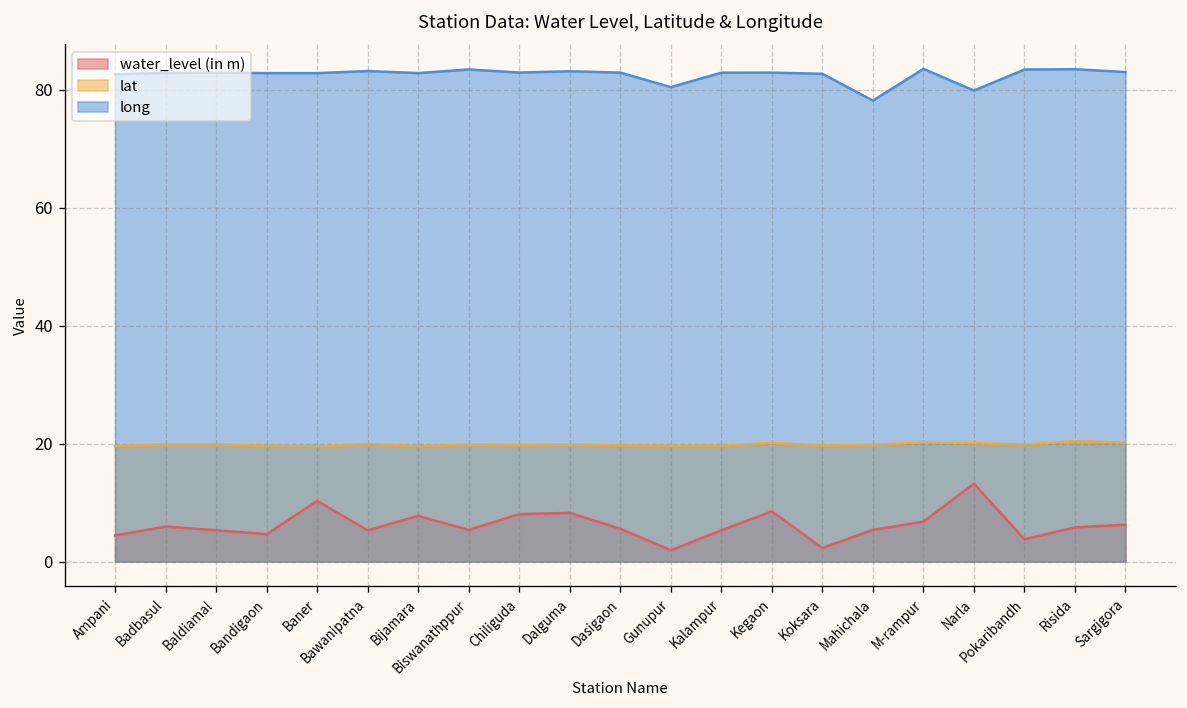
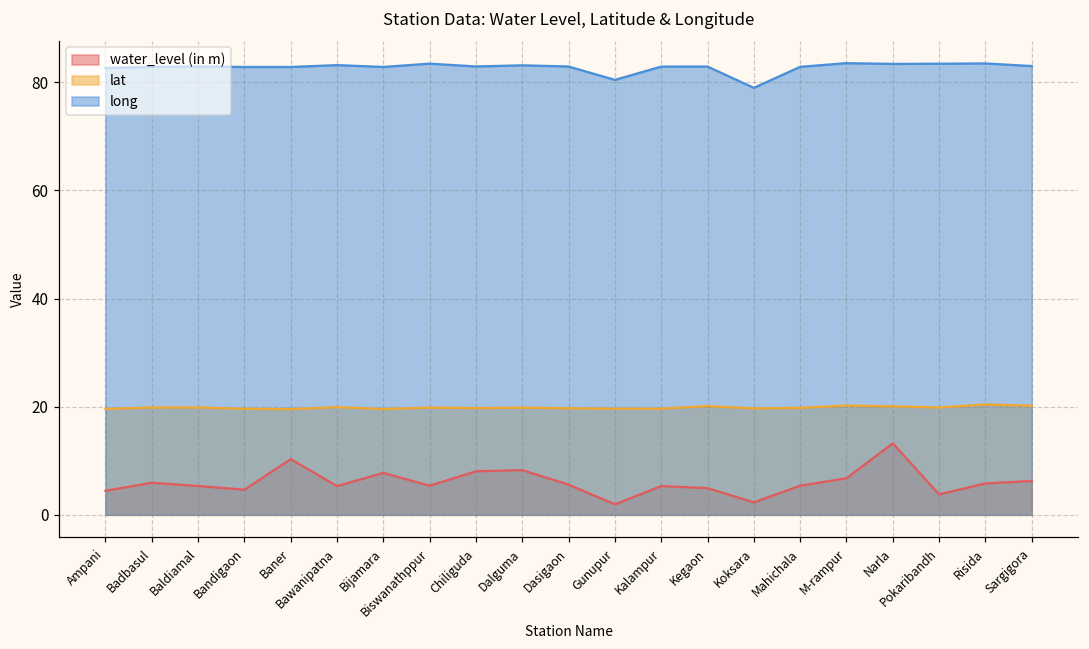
  {
    "water_level (in m)": {
      "Ampani": 4,
      "Badbasul": 6,
      "Baldiamal": 5,
      "Bandigaon": 5,
      "Baner": 10,
      "Bawanipatna": 5,
      "Bijamara": 8,
      "Biswanathppur": 5,
      "Chiliguda": 8,
      "Dalguma": 8,
      "Dasigaon": 6,
      "Gunupur": 2,
      "Kalampur": 5,
-     "Kegaon": 9,
+     "Kegaon": 5,
      "Koksara": 2,
      "Mahichala": 5,
      "M-rampur": 7,
      "Narla": 13,
      "Pokaribandh": 4,
      "Risida": 6,
      "Sargigora": 6
    },
    "lat": {
      "Ampani": 20,
      "Badbasul": 20,
      "Baldiamal": 20,
      "Bandigaon": 20,
      "Baner": 20,
      "Bawanipatna": 20,
      "Bijamara": 20,
      "Biswanathppur": 20,
      "Chiliguda": 20,
      "Dalguma": 20,
      "Dasigaon": 20,
      "Gunupur": 20,
      "Kalampur": 20,
      "Kegaon": 20,
      "Koksara": 20,
      "Mahichala": 20,
      "M-rampur": 20,
      "Narla": 20,
      "Pokaribandh": 20,
      "Risida": 20,
      "Sargigora": 20
    },
    "long": {
      "Bandigaon": 83,
      "Baner": 83,
      "Bawanipatna": 83,
      "Bijamara": 83,
      "Biswanathppur": 83,
      "Chiliguda": 83,
      "Dalguma": 83,
      "Dasigaon": 83,
      "Gunupur": 80,
      "Kalampur": 83,
      "Kegaon": 83,
-     "Koksara": 83,
-     "Mahichala": 78,
+     "Koksara": 79,
+     "Mahichala": 83,
      "M-rampur": 84,
-     "Narla": 80,
+     "Narla": 83,
      "Pokaribandh": 83,
      "Risida": 83,
      "Sargigora": 83
    }
  }
